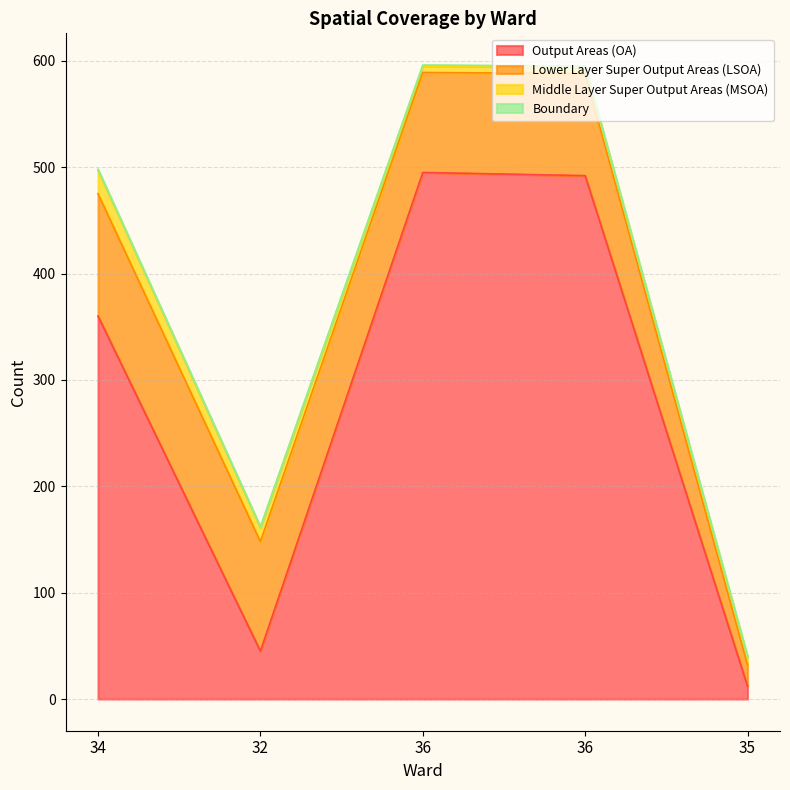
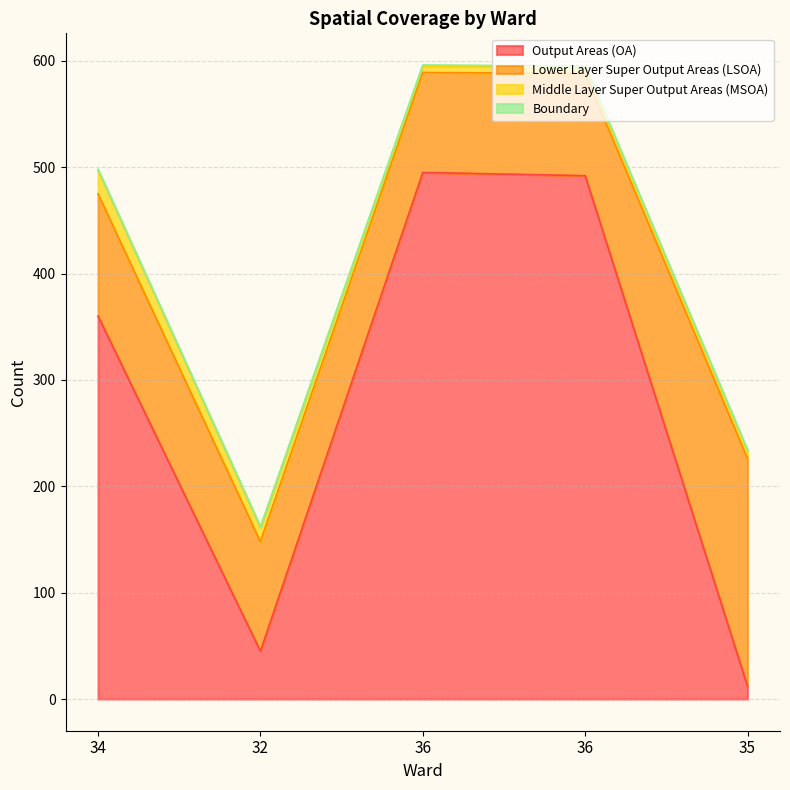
  {
    "Output Areas (OA)": {
      "34": 360,
      "32": 45,
      "35": 12
    },
    "Lower Layer Super Output Areas (LSOA)": {
      "34": 115,
      "32": 103,
-     "35": 20
+     "35": 214
    }
  }
